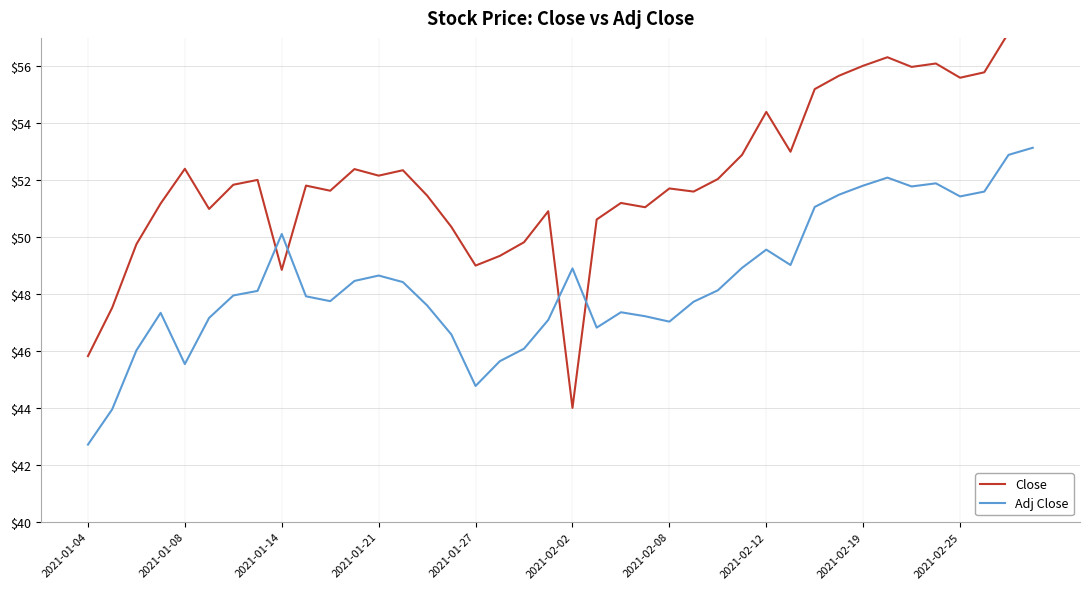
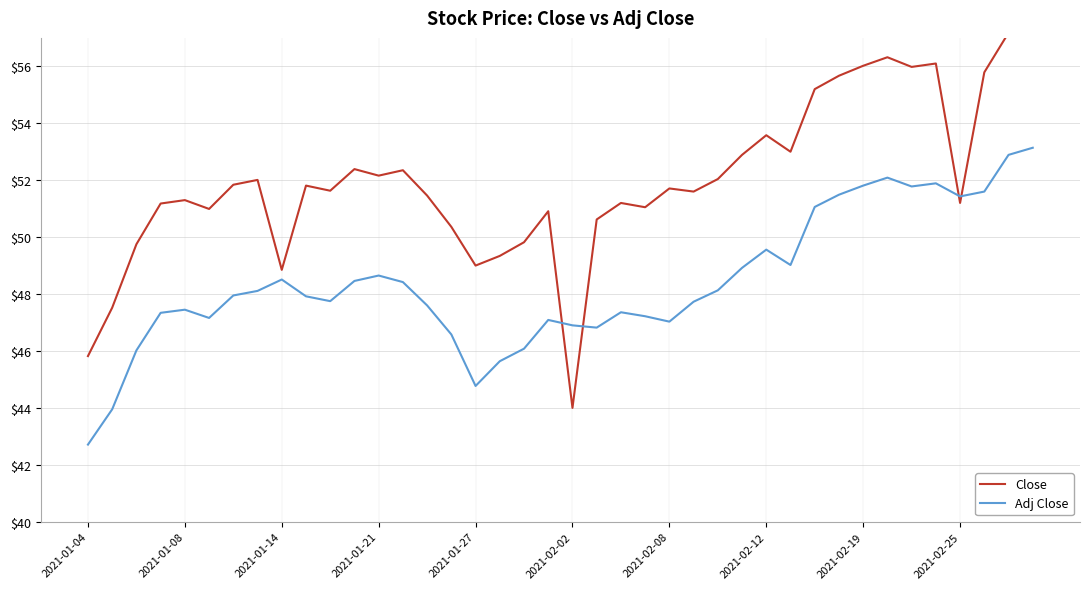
  {
    "Close": {
      "2021-01-04": "$45.8",
-     "2021-01-08": "$52.4",
+     "2021-01-08": "$51.3",
      "2021-01-14": "$48.9",
      "2021-01-21": "$52.2",
      "2021-01-27": "$49.0",
      "2021-02-02": "$44.0",
      "2021-02-08": "$51.7",
-     "2021-02-12": "$54.4",
+     "2021-02-12": "$53.6",
      "2021-02-19": "$56.0",
-     "2021-02-25": "$55.6"
+     "2021-02-25": "$51.2"
    },
    "Adj Close": {
      "2021-01-04": "$42.7",
-     "2021-01-08": "$45.5",
-     "2021-01-14": "$50.1",
+     "2021-01-08": "$47.5",
+     "2021-01-14": "$48.5",
      "2021-01-21": "$48.7",
      "2021-01-27": "$44.8",
-     "2021-02-02": "$48.9",
+     "2021-02-02": "$46.9",
      "2021-02-08": "$47.0",
      "2021-02-12": "$49.6",
      "2021-02-19": "$51.8",
      "2021-02-25": "$51.4"
    }
  }
